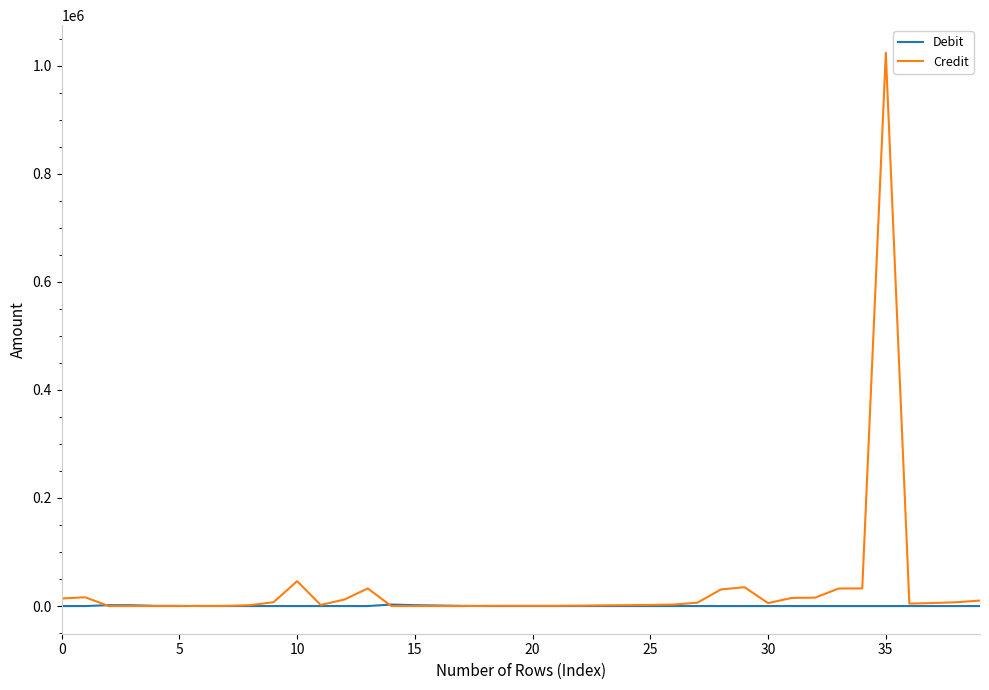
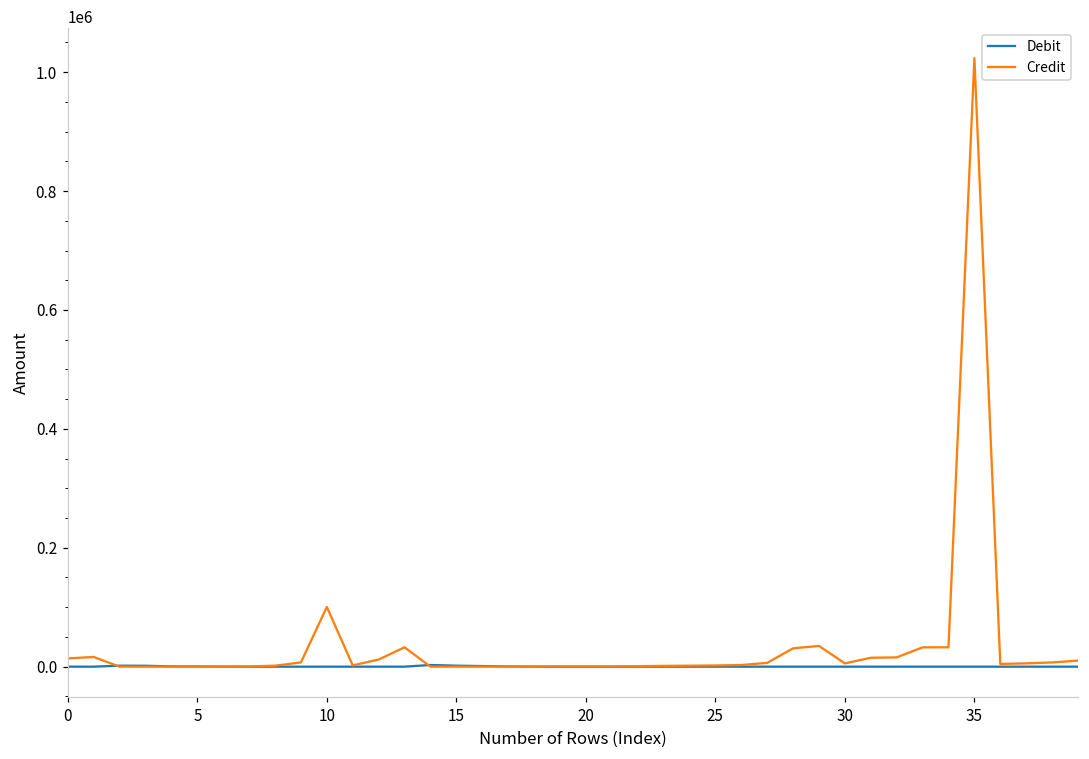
  {
    "Debit": {
      "0": 0,
      "10": 0,
      "30": 0,
      "35": 0
    },
    "Credit": {
      "0": 10000,
-     "10": 50000,
+     "10": 100000,
      "30": 10000,
      "35": 1020000
    }
  }
